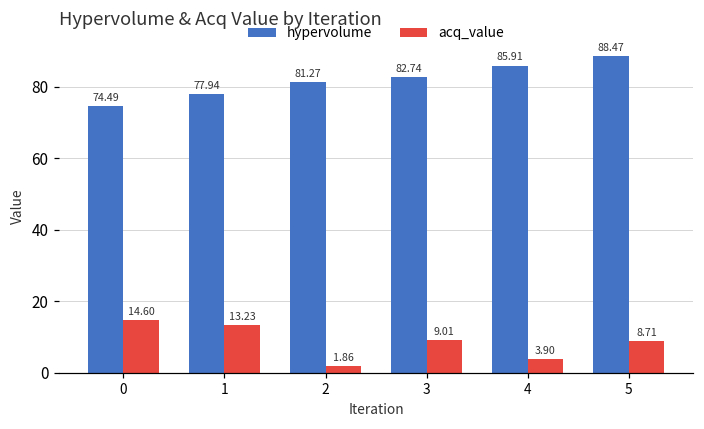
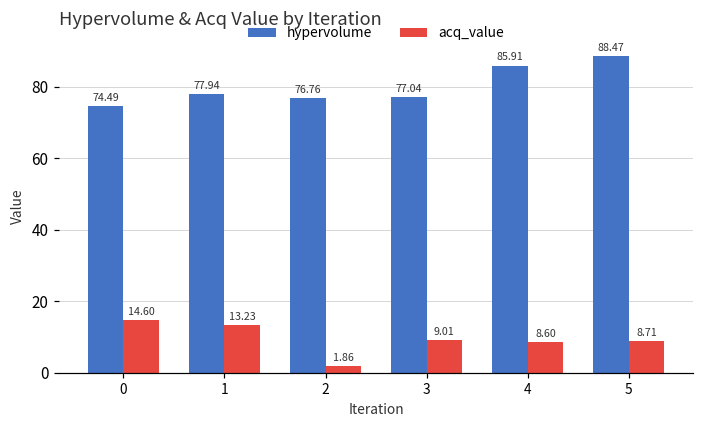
  {
    "hypervolume": {
      "0": 74.49,
      "1": 77.94,
-     "2": 81.27,
-     "3": 82.74,
+     "2": 76.76,
+     "3": 77.04,
      "4": 85.91,
      "5": 88.47
    },
    "acq_value": {
      "0": 14.60,
      "1": 13.23,
      "2": 1.86,
      "3": 9.01,
-     "4": 3.90,
+     "4": 8.60,
      "5": 8.71
    }
  }
